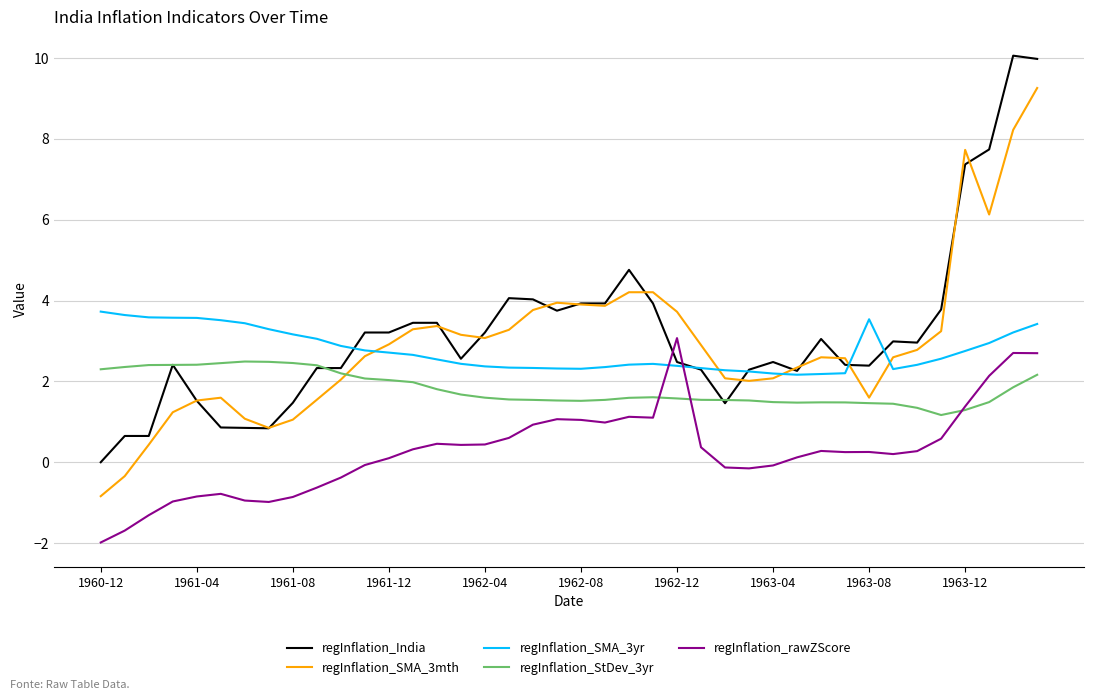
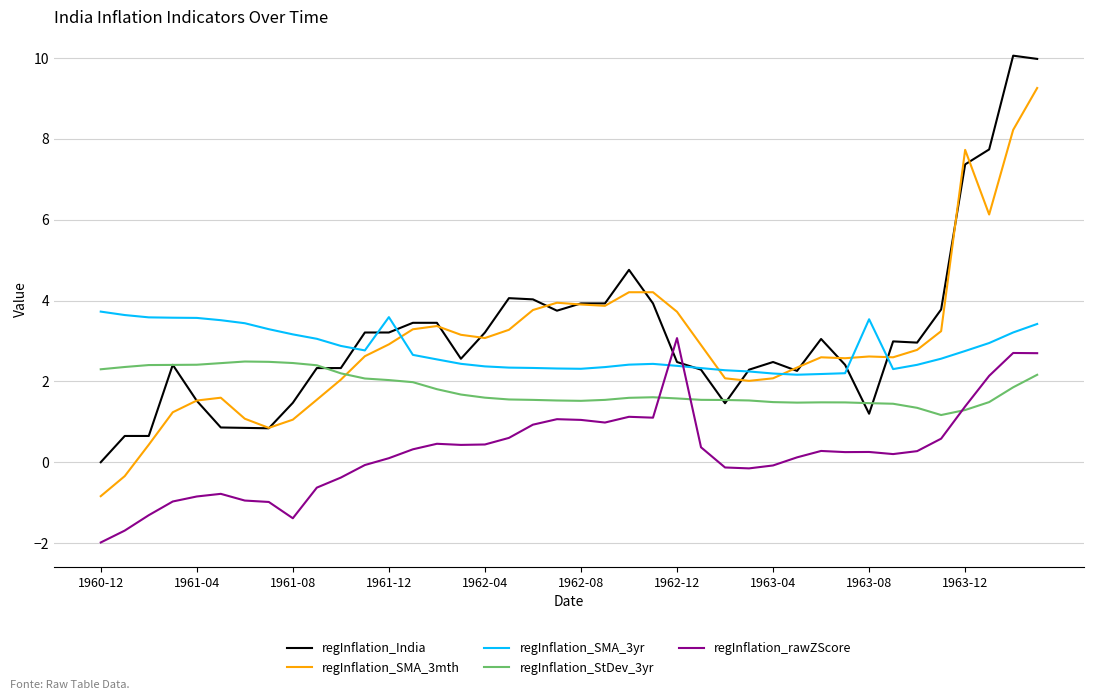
  {
    "regInflation_India": {
      "1960-12": 0.0,
      "1961-08": 1.5,
      "1961-12": 3.2,
      "1962-04": 3.2,
      "1962-12": 2.5,
      "1963-04": 2.5,
-     "1963-08": 2.4,
+     "1963-08": 1.2,
      "1963-12": 7.4
    },
    "regInflation_SMA_3mth": {
      "1960-12": -0.8,
      "1961-08": 1.1,
      "1961-12": 2.9,
      "1962-04": 3.1,
      "1962-12": 3.7,
      "1963-04": 2.1,
-     "1963-08": 1.6,
+     "1963-08": 2.6,
      "1963-12": 7.7
    },
    "regInflation_SMA_3yr": {
      "1960-12": 3.7,
      "1961-04": 3.6,
      "1961-08": 3.2,
-     "1961-12": 2.7,
+     "1961-12": 3.6,
      "1962-04": 2.4,
      "1962-08": 2.3,
      "1962-12": 2.4,
      "1963-04": 2.2,
      "1963-08": 3.5,
      "1963-12": 2.8
    },
    "regInflation_StDev_3yr": {
      "1960-12": 2.3,
      "1961-04": 2.4,
      "1961-08": 2.5,
      "1961-12": 2.0,
      "1962-04": 1.6,
      "1962-08": 1.5,
      "1962-12": 1.6,
      "1963-04": 1.5,
      "1963-08": 1.5,
      "1963-12": 1.3
    },
    "regInflation_rawZScore": {
      "1960-12": -2.0,
      "1961-04": -0.8,
-     "1961-08": -0.9,
+     "1961-08": -1.4,
      "1961-12": 0.1,
      "1962-04": 0.4,
      "1962-08": 1.0,
      "1962-12": 3.1,
      "1963-04": -0.1,
      "1963-08": 0.3,
      "1963-12": 1.4
    }
  }
